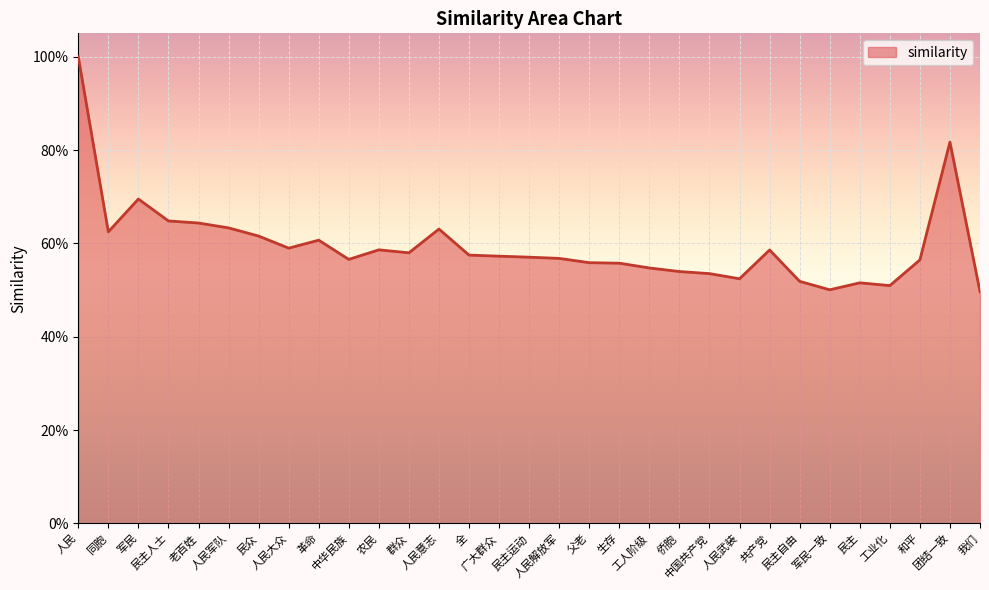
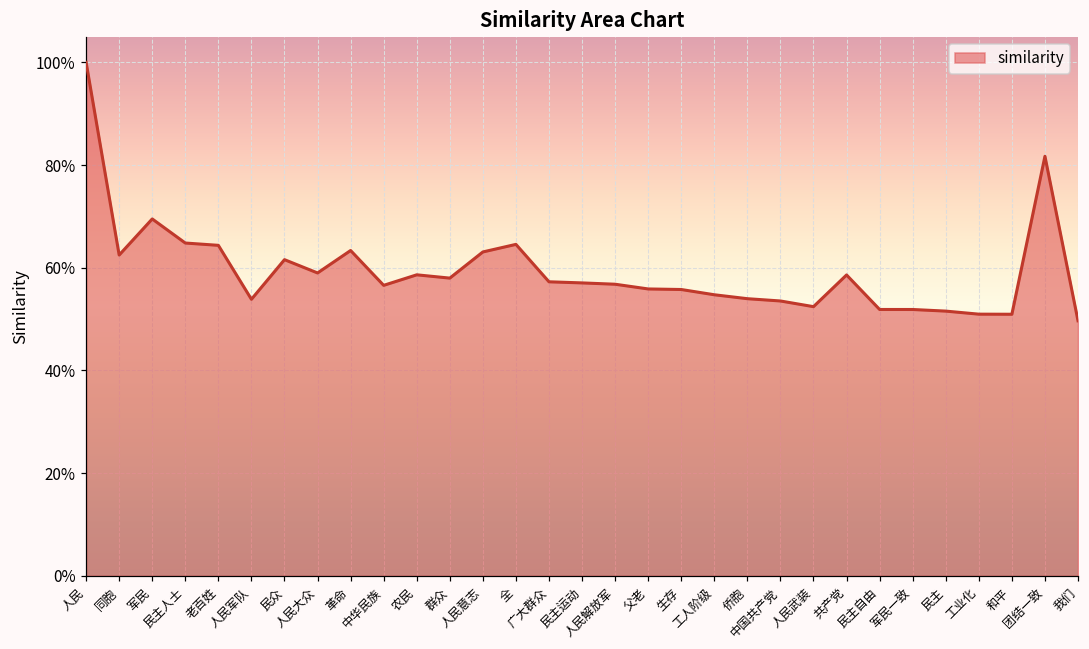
  {
    "人民": "100%",
    "同胞": "62%",
    "军民": "69%",
    "民主人士": "65%",
    "老百姓": "64%",
-   "人民军队": "63%",
+   "人民军队": "54%",
    "民众": "62%",
    "人民大众": "59%",
-   "革命": "61%",
+   "革命": "63%",
    "中华民族": "57%",
    "农民": "59%",
    "群众": "58%",
    "人民意志": "63%",
-   "全": "57%",
+   "全": "65%",
    "广大群众": "57%",
    "民主运动": "57%",
    "人民解放军": "57%",
    "父老": "56%",
    "生存": "56%",
    "工人阶级": "55%",
    "侨胞": "54%",
    "中国共产党": "54%",
    "人民武装": "52%",
    "共产党": "59%",
    "民主自由": "52%",
-   "军民一致": "50%",
+   "军民一致": "52%",
    "民主": "52%",
    "工业化": "51%",
-   "和平": "56%",
+   "和平": "51%",
    "团结一致": "82%",
    "我们": "50%"
  }
